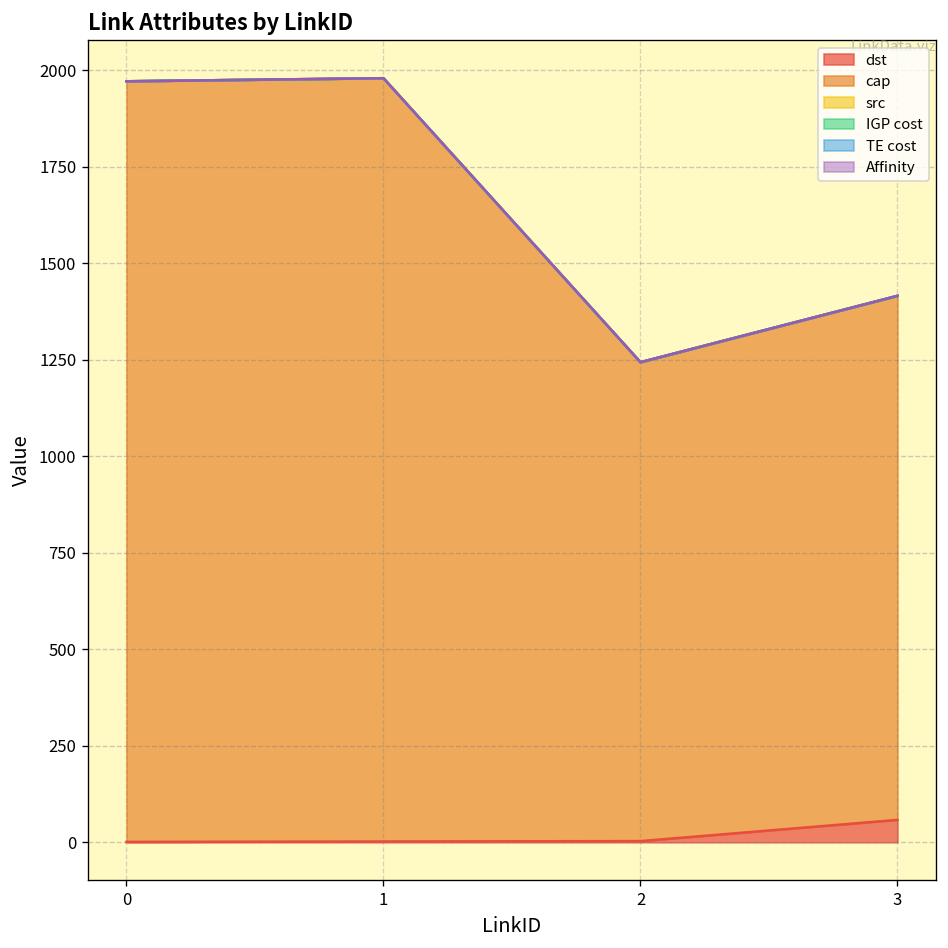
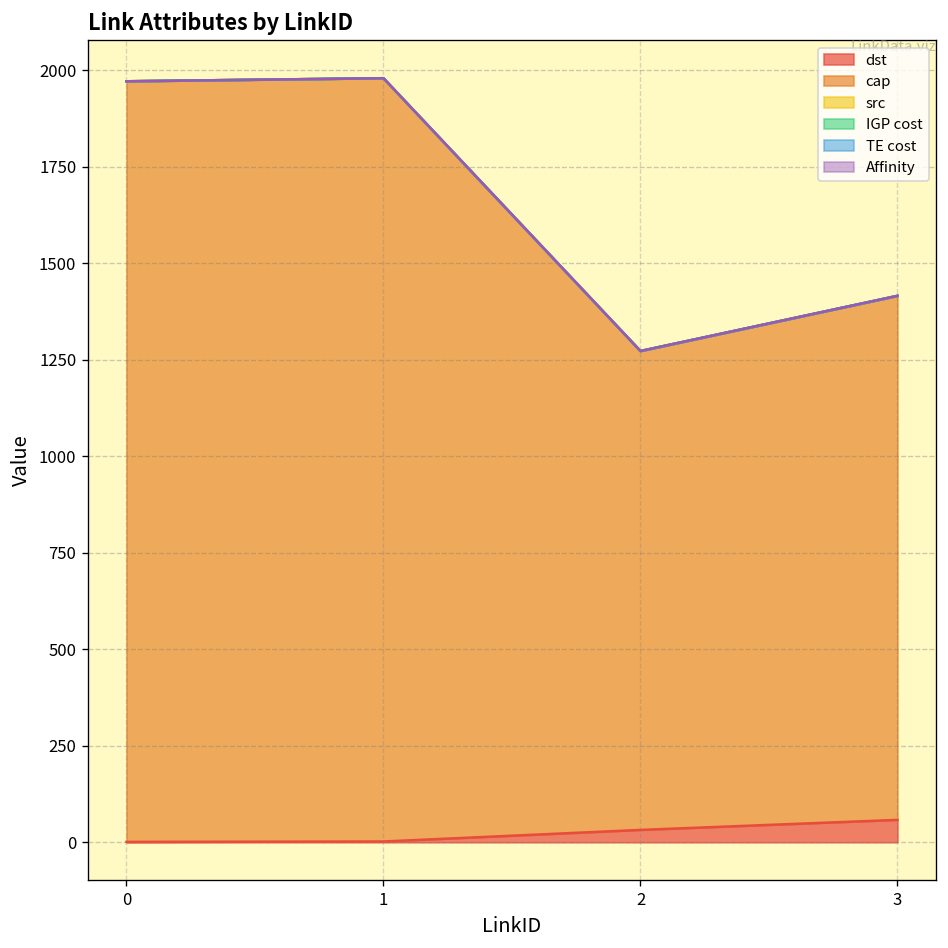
  {
    "dst": {
      "0": 0,
      "1": 0,
-     "2": 0,
+     "2": 30,
      "3": 60
    }
  }
